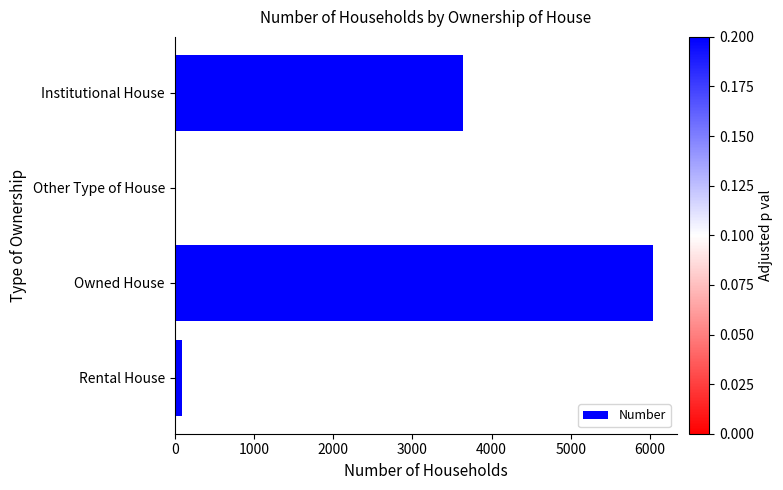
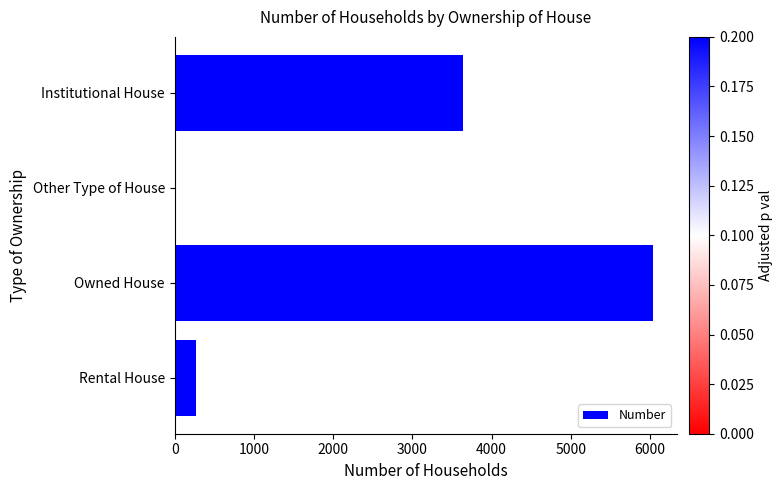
  {
    "Institutional House": 3600,
    "Owned House": 6000,
-   "Rental House": 100
+   "Rental House": 300
  }
